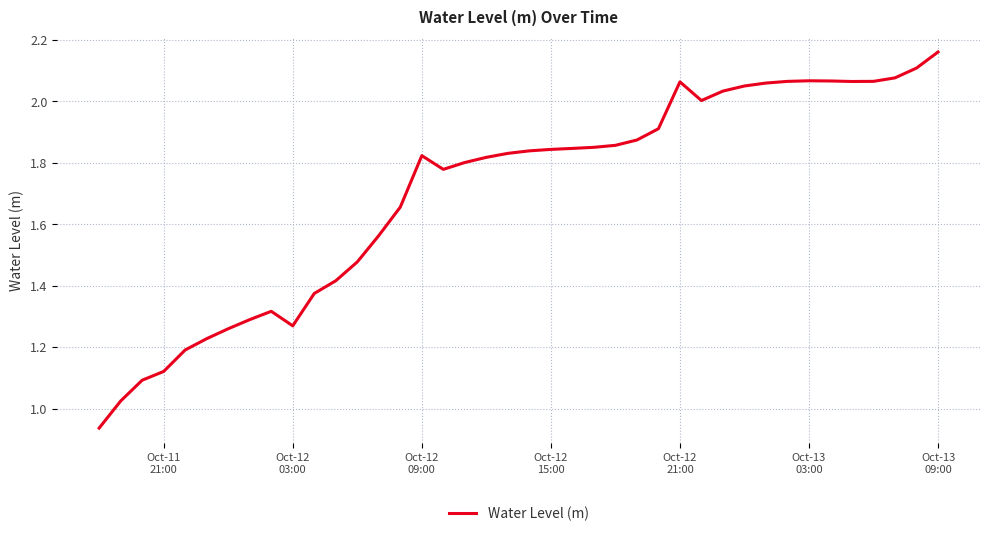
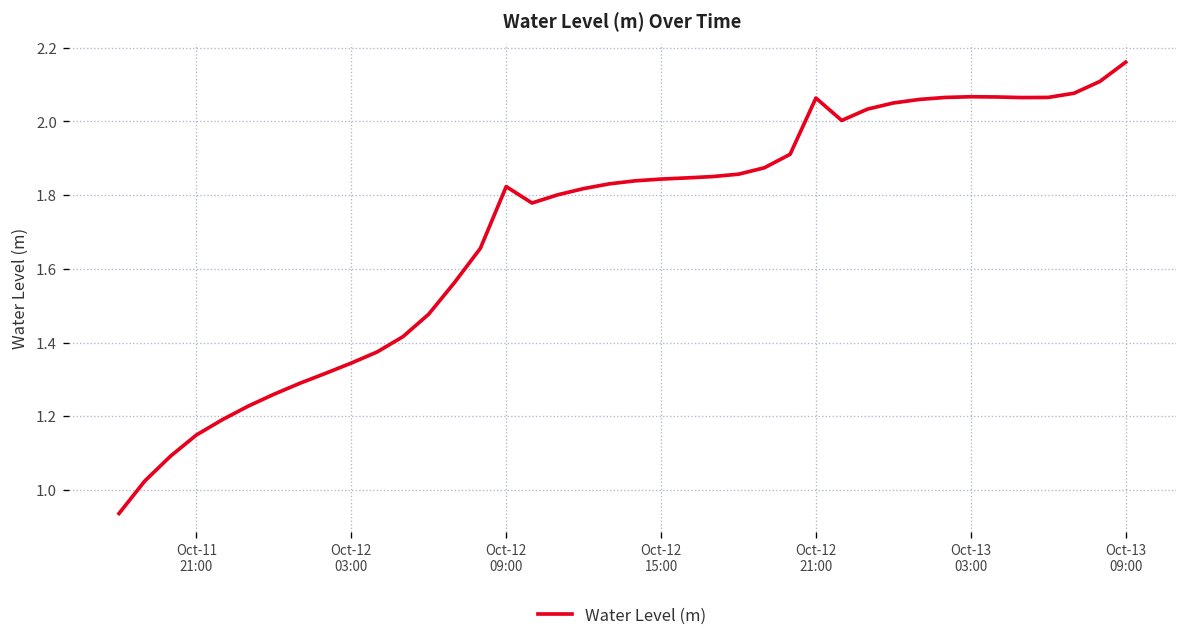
  {
-   "Oct-11 21:00": 1.12,
-   "Oct-12 03:00": 1.27,
+   "Oct-11 21:00": 1.15,
+   "Oct-12 03:00": 1.34,
    "Oct-12 09:00": 1.82,
    "Oct-12 15:00": 1.84,
    "Oct-12 21:00": 2.06,
    "Oct-13 03:00": 2.07,
    "Oct-13 09:00": 2.16
  }
